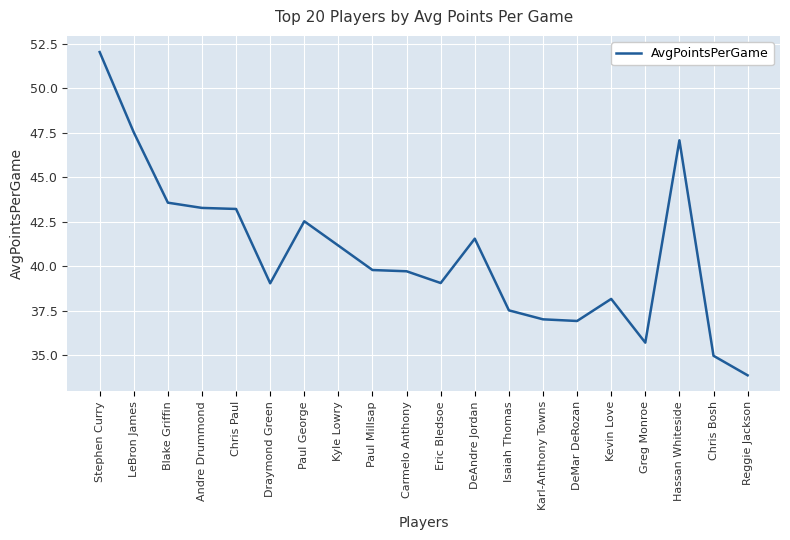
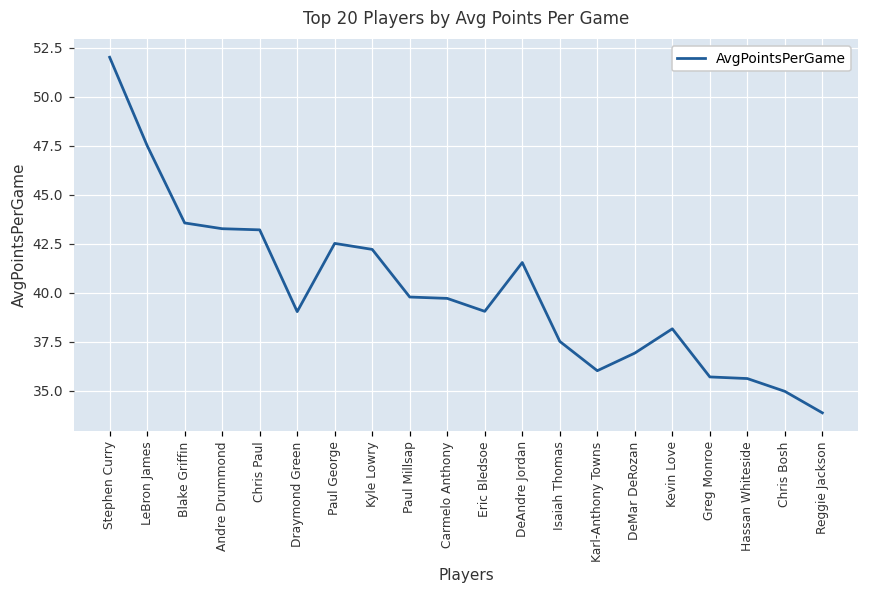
  {
    "Stephen Curry": 52.0,
    "LeBron James": 47.5,
    "Blake Griffin": 43.6,
    "Andre Drummond": 43.3,
    "Chris Paul": 43.2,
    "Draymond Green": 39.0,
    "Paul George": 42.5,
-   "Kyle Lowry": 41.2,
+   "Kyle Lowry": 42.2,
    "Paul Millsap": 39.8,
    "Carmelo Anthony": 39.7,
    "Eric Bledsoe": 39.1,
    "DeAndre Jordan": 41.5,
    "Isaiah Thomas": 37.5,
-   "Karl-Anthony Towns": 37.0,
+   "Karl-Anthony Towns": 36.0,
    "DeMar DeRozan": 36.9,
    "Kevin Love": 38.2,
    "Greg Monroe": 35.7,
-   "Hassan Whiteside": 47.1,
+   "Hassan Whiteside": 35.6,
    "Chris Bosh": 35.0,
    "Reggie Jackson": 33.9
  }
